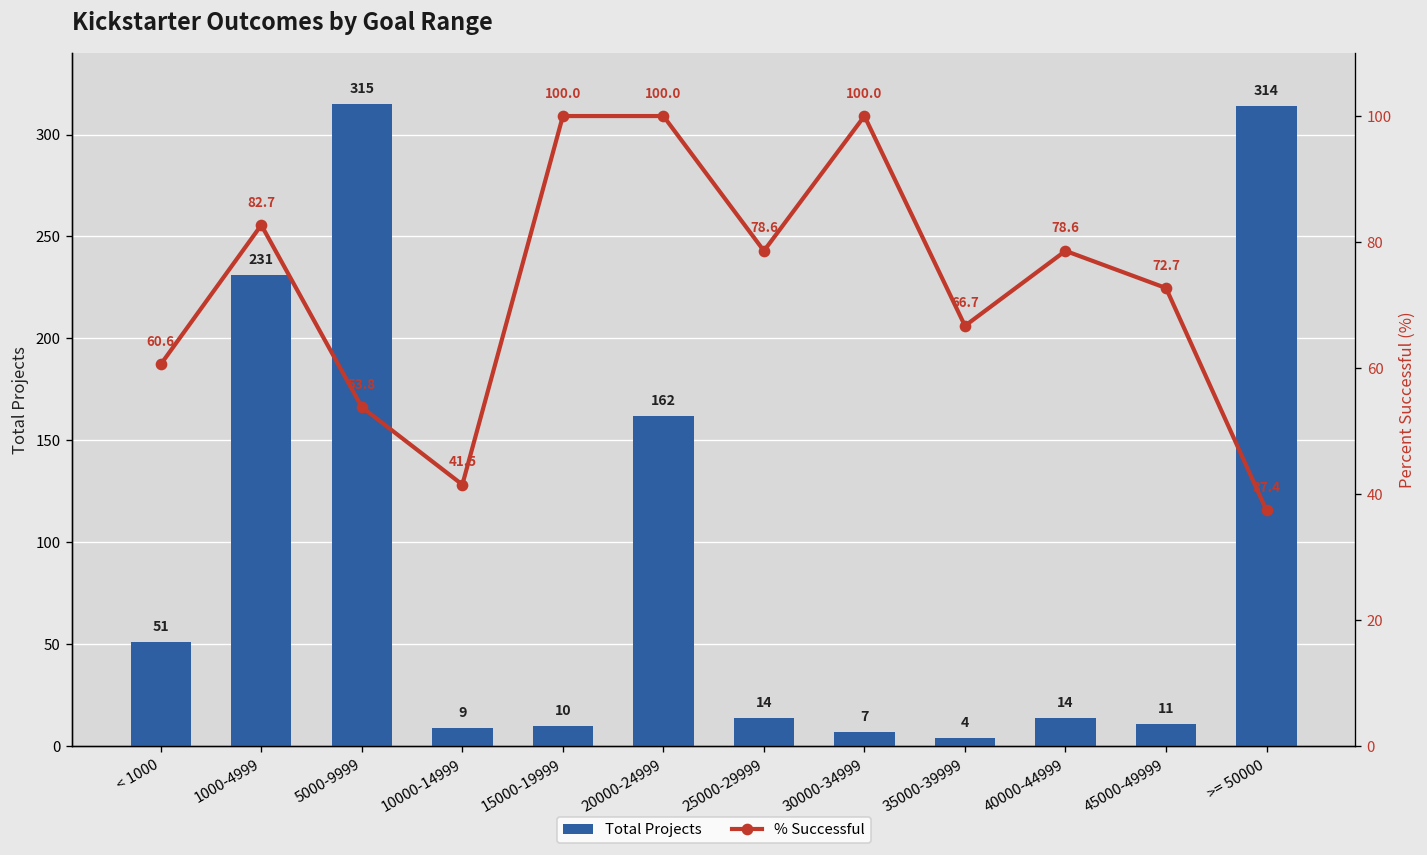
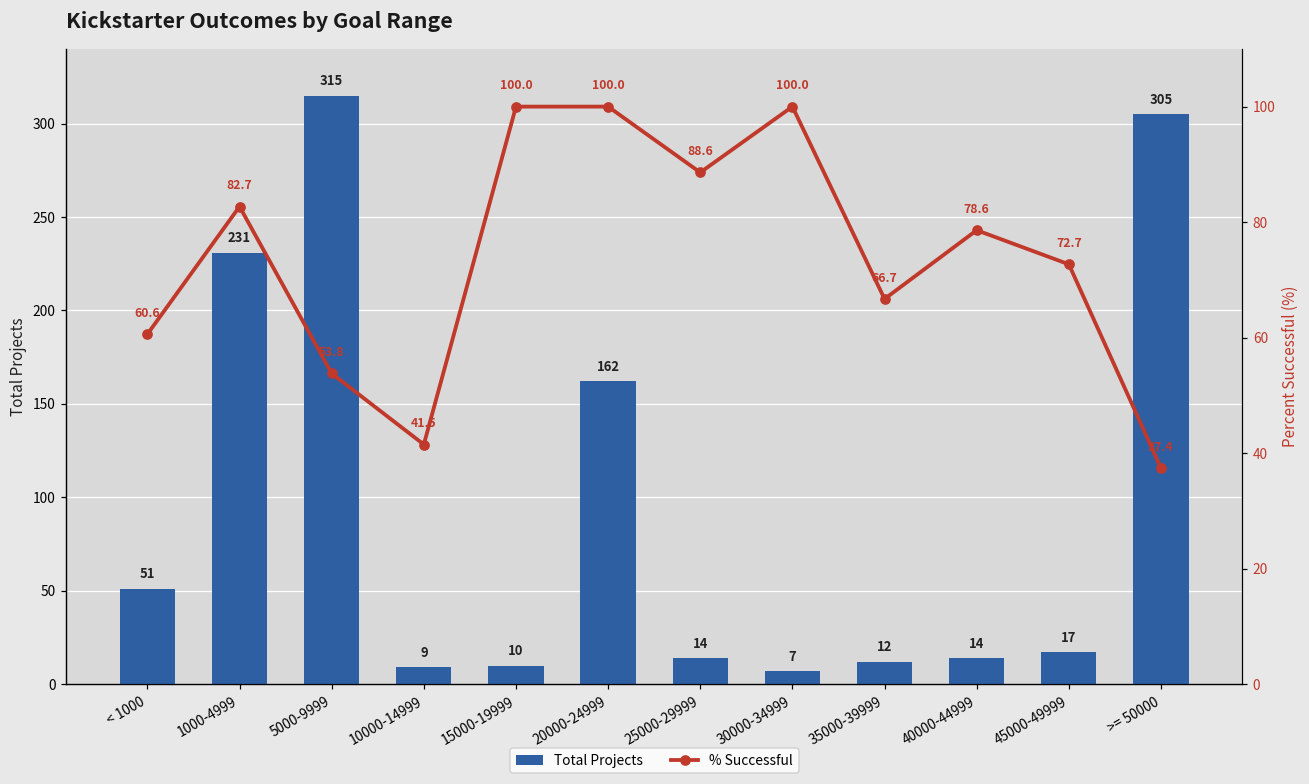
  {
    "Total Projects": {
      "< 1000": 51,
      "1000-4999": 231,
      "5000-9999": 315,
      "10000-14999": 9,
      "15000-19999": 10,
      "20000-24999": 162,
      "25000-29999": 14,
      "30000-34999": 7,
-     "35000-39999": 4,
+     "35000-39999": 12,
      "40000-44999": 14,
-     "45000-49999": 11,
-     ">= 50000": 314
+     "45000-49999": 17,
+     ">= 50000": 305
    },
    "% Successful": {
      "< 1000": 60.6,
      "1000-4999": 82.7,
      "5000-9999": 53.8,
      "10000-14999": 41.5,
      "15000-19999": 100.0,
      "20000-24999": 100.0,
-     "25000-29999": 78.6,
+     "25000-29999": 88.6,
      "30000-34999": 100.0,
      "35000-39999": 66.7,
      "40000-44999": 78.6,
      "45000-49999": 72.7,
      ">= 50000": 37.4
    }
  }
